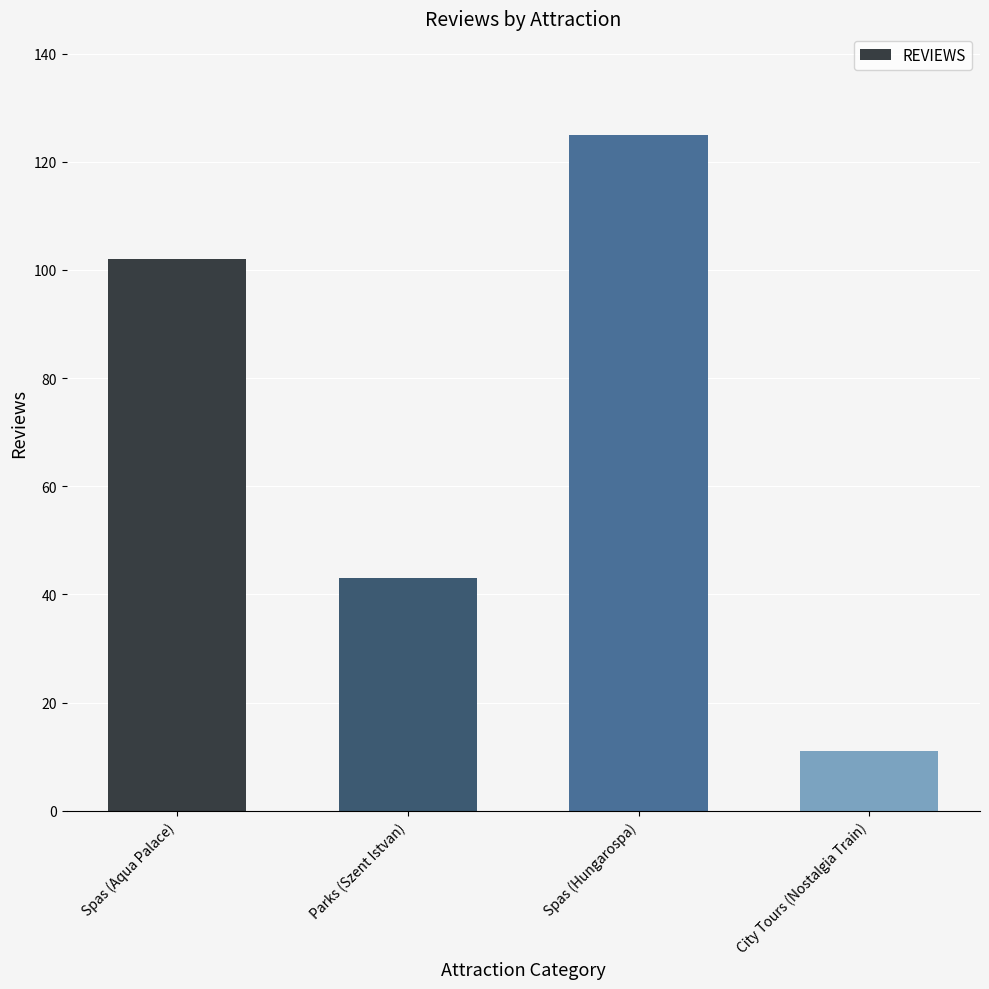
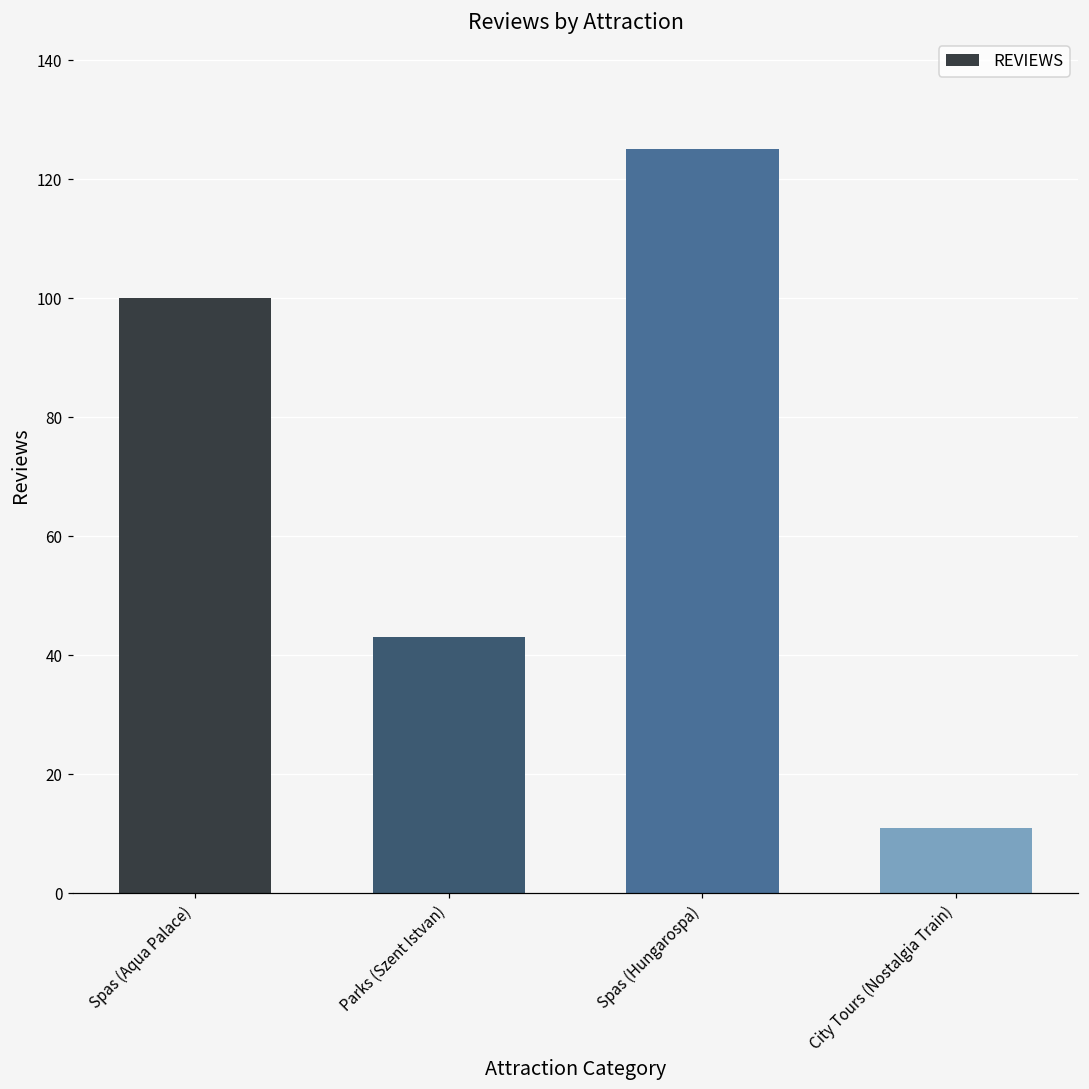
  {
-   "Spas (Aqua Palace)": 102,
+   "Spas (Aqua Palace)": 100,
    "Parks (Szent Istvan)": 43,
    "Spas (Hungarospa)": 125,
    "City Tours (Nostalgia Train)": 11
  }
